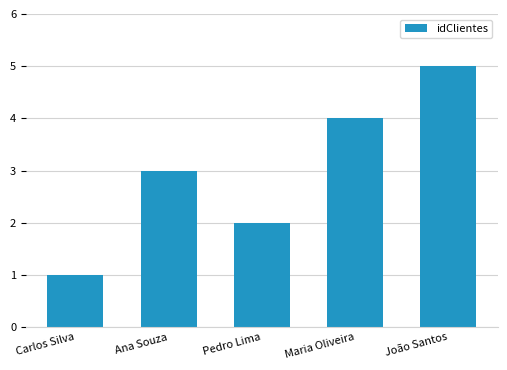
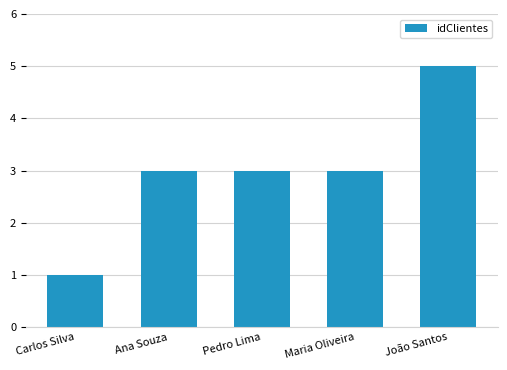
  {
    "Carlos Silva": 1,
    "Ana Souza": 3,
-   "Pedro Lima": 2,
-   "Maria Oliveira": 4,
+   "Pedro Lima": 3,
+   "Maria Oliveira": 3,
    "João Santos": 5
  }
